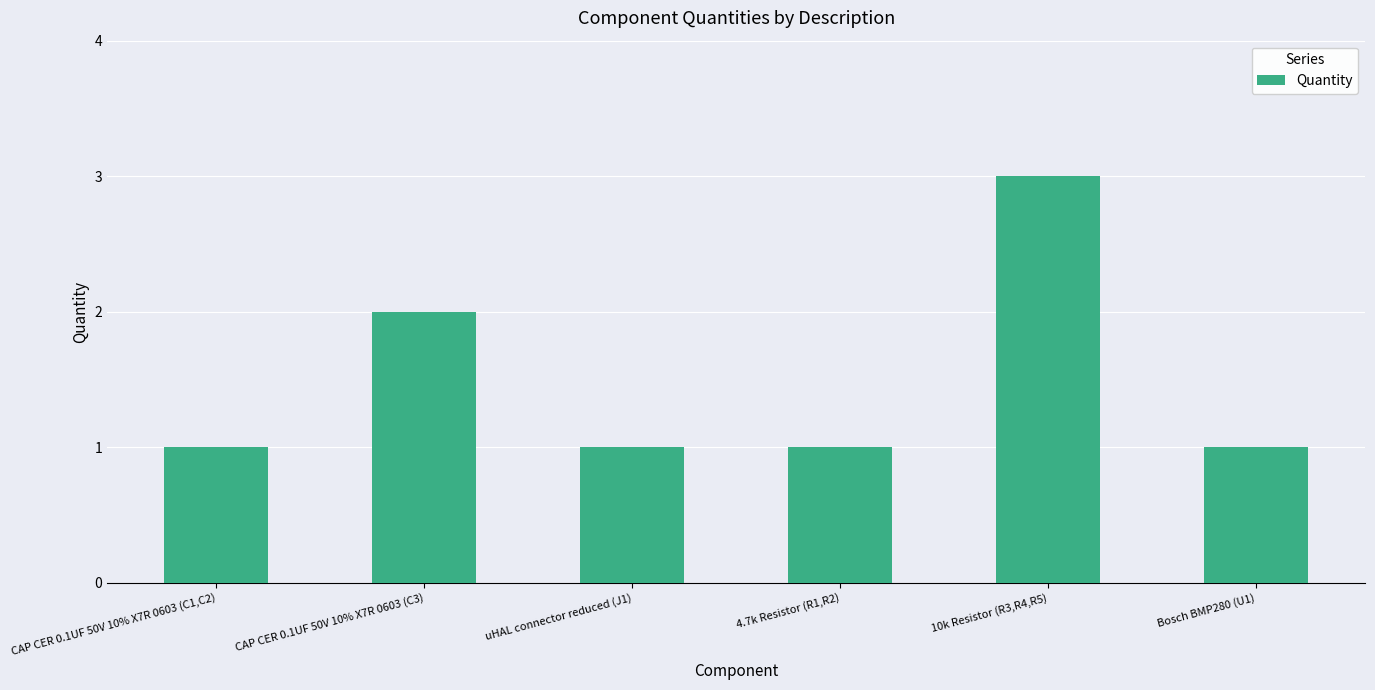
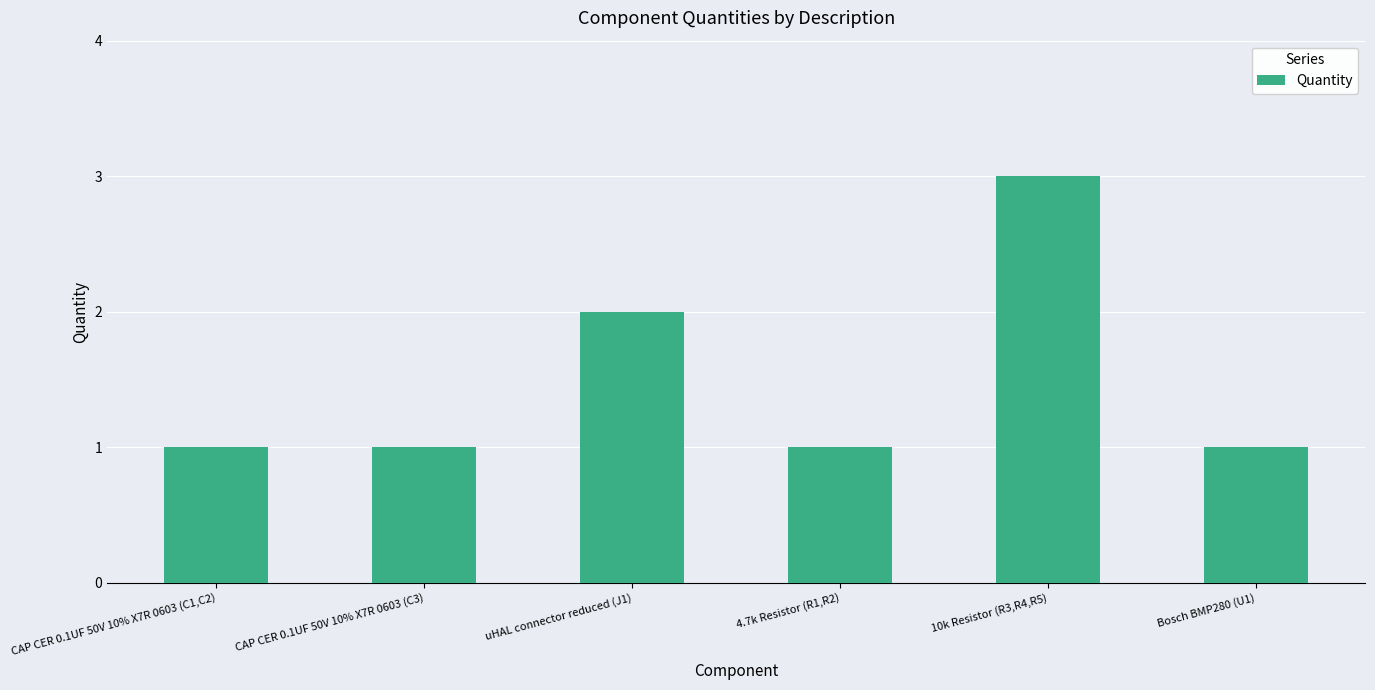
  {
    "CAP CER 0.1UF 50V 10% X7R 0603 (C1,C2)": 1,
-   "CAP CER 0.1UF 50V 10% X7R 0603 (C3)": 2,
-   "uHAL connector reduced (J1)": 1,
+   "CAP CER 0.1UF 50V 10% X7R 0603 (C3)": 1,
+   "uHAL connector reduced (J1)": 2,
    "4.7k Resistor (R1,R2)": 1,
    "10k Resistor (R3,R4,R5)": 3,
    "Bosch BMP280 (U1)": 1
  }
